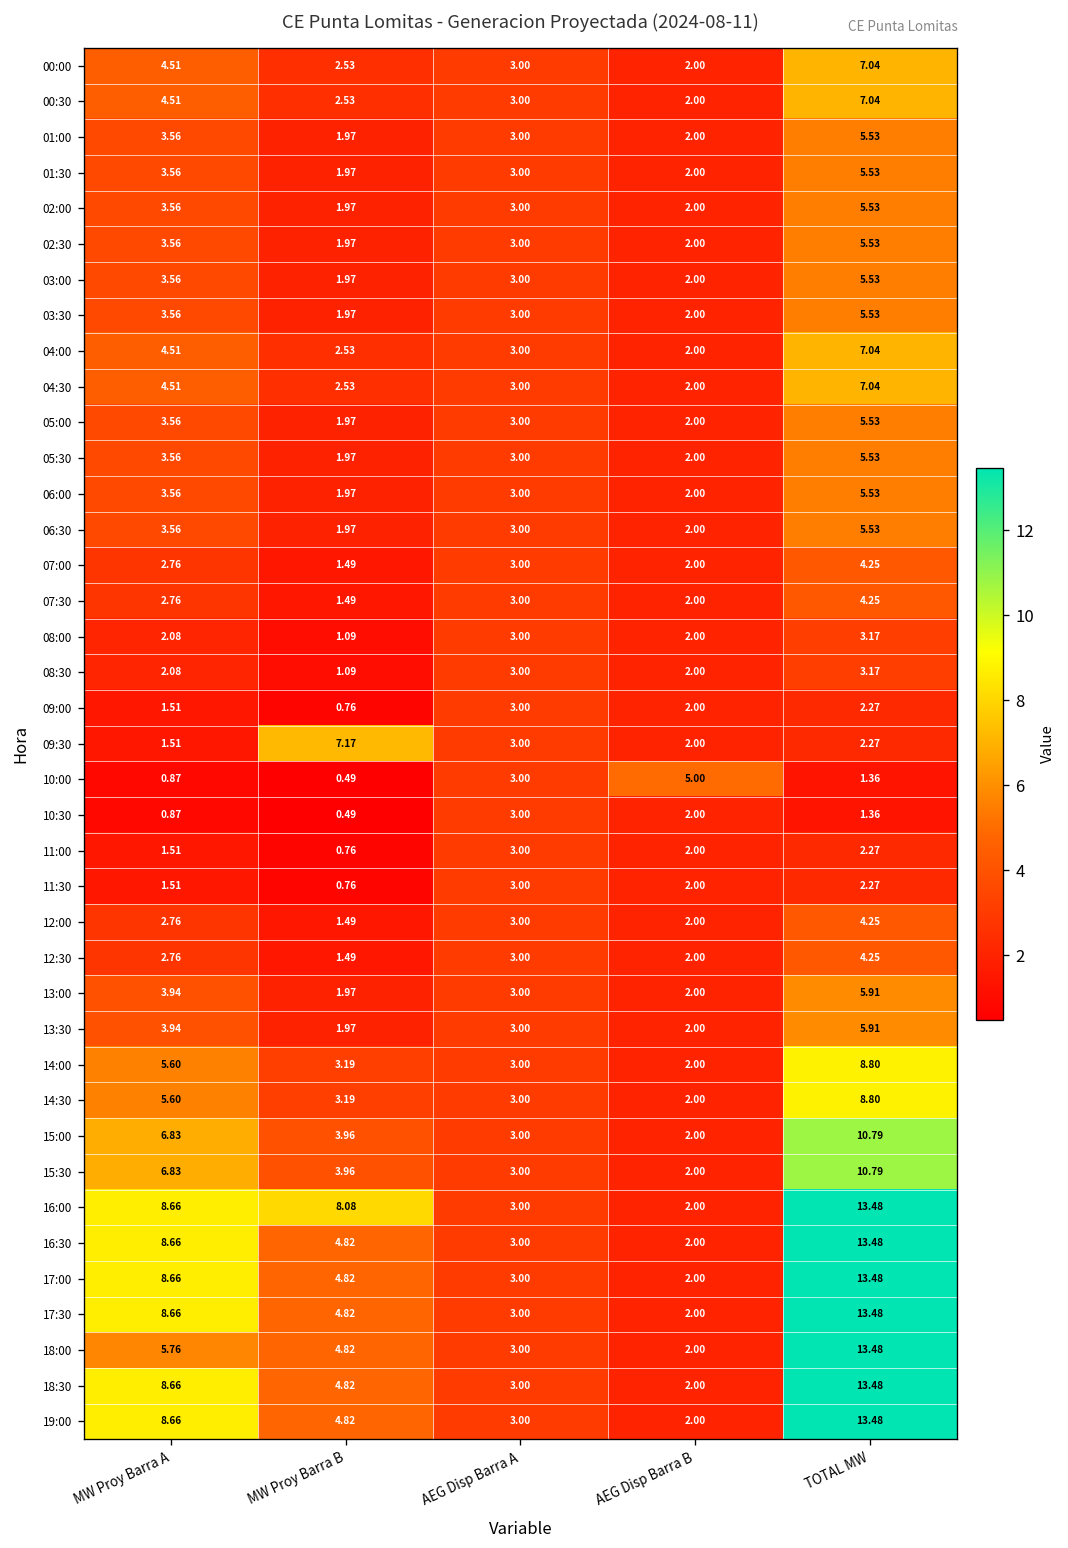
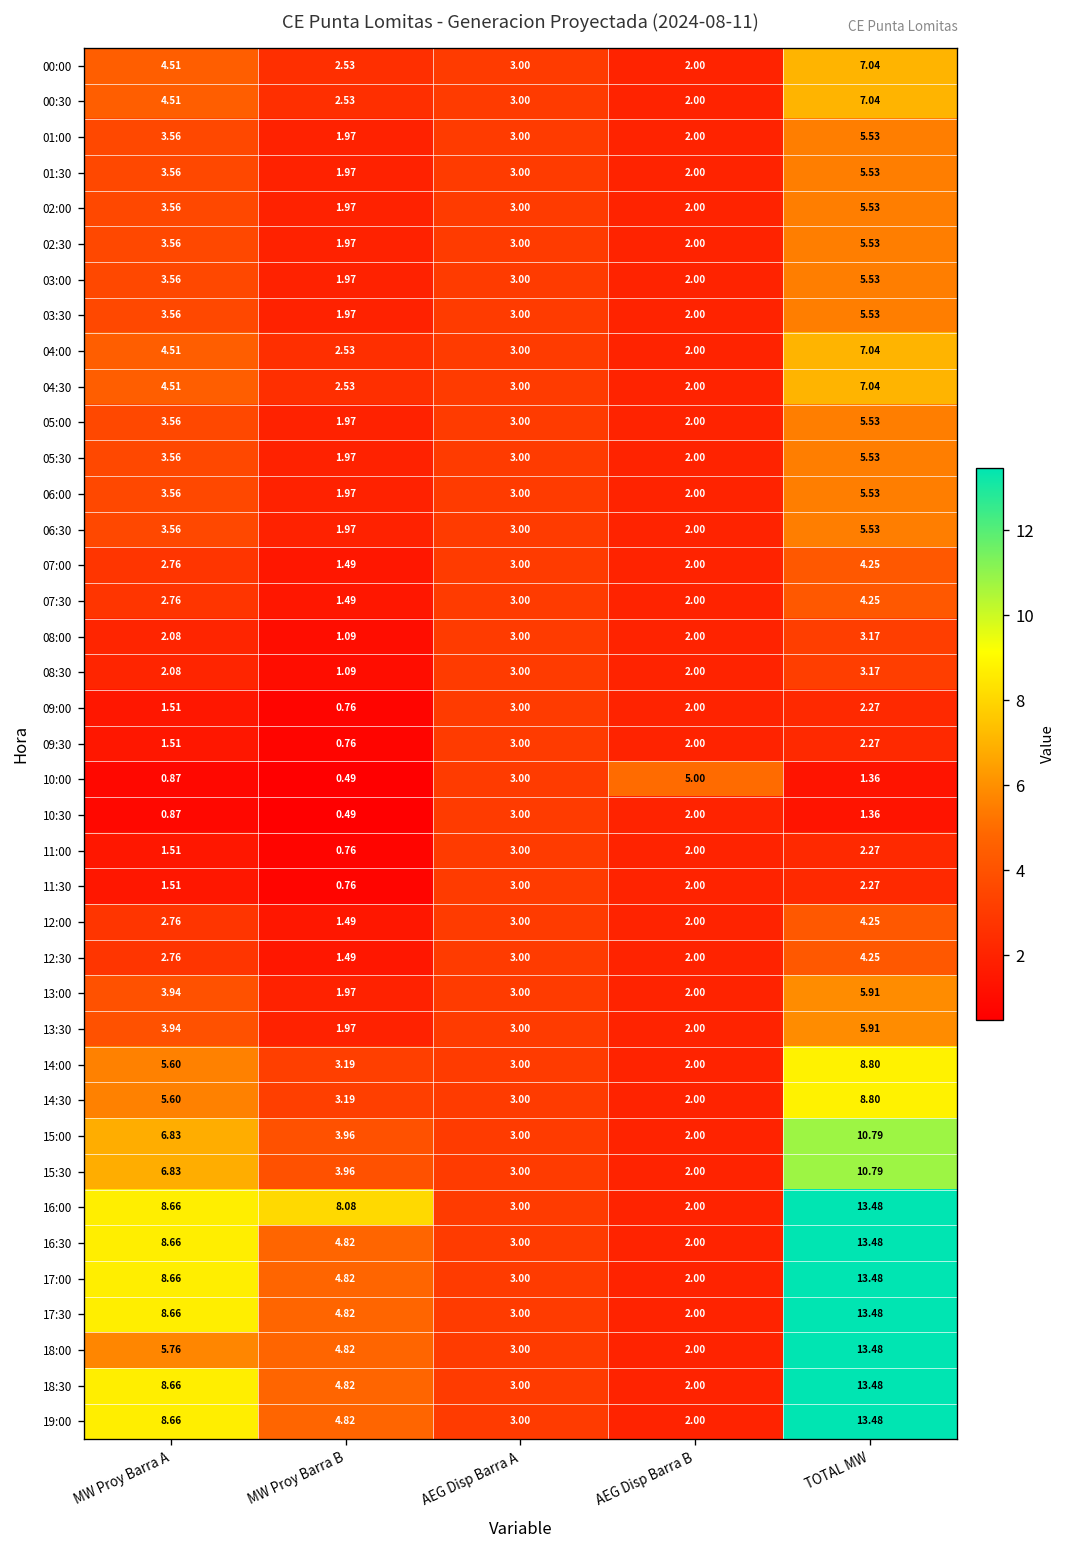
  {
    "00:00": {
      "MW Proy Barra A": 4.51,
      "MW Proy Barra B": 2.53,
      "AEG Disp Barra A": 3.00,
      "AEG Disp Barra B": 2.00,
      "TOTAL MW": 7.04
    },
    "00:30": {
      "MW Proy Barra A": 4.51,
      "MW Proy Barra B": 2.53,
      "AEG Disp Barra A": 3.00,
      "AEG Disp Barra B": 2.00,
      "TOTAL MW": 7.04
    },
    "01:00": {
      "MW Proy Barra A": 3.56,
      "MW Proy Barra B": 1.97,
      "AEG Disp Barra A": 3.00,
      "AEG Disp Barra B": 2.00,
      "TOTAL MW": 5.53
    },
    "01:30": {
      "MW Proy Barra A": 3.56,
      "MW Proy Barra B": 1.97,
      "AEG Disp Barra A": 3.00,
      "AEG Disp Barra B": 2.00,
      "TOTAL MW": 5.53
    },
    "02:00": {
      "MW Proy Barra A": 3.56,
      "MW Proy Barra B": 1.97,
      "AEG Disp Barra A": 3.00,
      "AEG Disp Barra B": 2.00,
      "TOTAL MW": 5.53
    },
    "02:30": {
      "MW Proy Barra A": 3.56,
      "MW Proy Barra B": 1.97,
      "AEG Disp Barra A": 3.00,
      "AEG Disp Barra B": 2.00,
      "TOTAL MW": 5.53
    },
    "03:00": {
      "MW Proy Barra A": 3.56,
      "MW Proy Barra B": 1.97,
      "AEG Disp Barra A": 3.00,
      "AEG Disp Barra B": 2.00,
      "TOTAL MW": 5.53
    },
    "03:30": {
      "MW Proy Barra A": 3.56,
      "MW Proy Barra B": 1.97,
      "AEG Disp Barra A": 3.00,
      "AEG Disp Barra B": 2.00,
      "TOTAL MW": 5.53
    },
    "04:00": {
      "MW Proy Barra A": 4.51,
      "MW Proy Barra B": 2.53,
      "AEG Disp Barra A": 3.00,
      "AEG Disp Barra B": 2.00,
      "TOTAL MW": 7.04
    },
    "04:30": {
      "MW Proy Barra A": 4.51,
      "MW Proy Barra B": 2.53,
      "AEG Disp Barra A": 3.00,
      "AEG Disp Barra B": 2.00,
      "TOTAL MW": 7.04
    },
    "05:00": {
      "MW Proy Barra A": 3.56,
      "MW Proy Barra B": 1.97,
      "AEG Disp Barra A": 3.00,
      "AEG Disp Barra B": 2.00,
      "TOTAL MW": 5.53
    },
    "05:30": {
      "MW Proy Barra A": 3.56,
      "MW Proy Barra B": 1.97,
      "AEG Disp Barra A": 3.00,
      "AEG Disp Barra B": 2.00,
      "TOTAL MW": 5.53
    },
    "06:00": {
      "MW Proy Barra A": 3.56,
      "MW Proy Barra B": 1.97,
      "AEG Disp Barra A": 3.00,
      "AEG Disp Barra B": 2.00,
      "TOTAL MW": 5.53
    },
    "06:30": {
      "MW Proy Barra A": 3.56,
      "MW Proy Barra B": 1.97,
      "AEG Disp Barra A": 3.00,
      "AEG Disp Barra B": 2.00,
      "TOTAL MW": 5.53
    },
    "07:00": {
      "MW Proy Barra A": 2.76,
      "MW Proy Barra B": 1.49,
      "AEG Disp Barra A": 3.00,
      "AEG Disp Barra B": 2.00,
      "TOTAL MW": 4.25
    },
    "07:30": {
      "MW Proy Barra A": 2.76,
      "MW Proy Barra B": 1.49,
      "AEG Disp Barra A": 3.00,
      "AEG Disp Barra B": 2.00,
      "TOTAL MW": 4.25
    },
    "08:00": {
      "MW Proy Barra A": 2.08,
      "MW Proy Barra B": 1.09,
      "AEG Disp Barra A": 3.00,
      "AEG Disp Barra B": 2.00,
      "TOTAL MW": 3.17
    },
    "08:30": {
      "MW Proy Barra A": 2.08,
      "MW Proy Barra B": 1.09,
      "AEG Disp Barra A": 3.00,
      "AEG Disp Barra B": 2.00,
      "TOTAL MW": 3.17
    },
    "09:00": {
      "MW Proy Barra A": 1.51,
      "MW Proy Barra B": 0.76,
      "AEG Disp Barra A": 3.00,
      "AEG Disp Barra B": 2.00,
      "TOTAL MW": 2.27
    },
    "09:30": {
      "MW Proy Barra A": 1.51,
-     "MW Proy Barra B": 7.17,
+     "MW Proy Barra B": 0.76,
      "AEG Disp Barra A": 3.00,
      "AEG Disp Barra B": 2.00,
      "TOTAL MW": 2.27
    },
    "10:00": {
      "MW Proy Barra A": 0.87,
      "MW Proy Barra B": 0.49,
      "AEG Disp Barra A": 3.00,
      "AEG Disp Barra B": 5.00,
      "TOTAL MW": 1.36
    },
    "10:30": {
      "MW Proy Barra A": 0.87,
      "MW Proy Barra B": 0.49,
      "AEG Disp Barra A": 3.00,
      "AEG Disp Barra B": 2.00,
      "TOTAL MW": 1.36
    },
    "11:00": {
      "MW Proy Barra A": 1.51,
      "MW Proy Barra B": 0.76,
      "AEG Disp Barra A": 3.00,
      "AEG Disp Barra B": 2.00,
      "TOTAL MW": 2.27
    },
    "11:30": {
      "MW Proy Barra A": 1.51,
      "MW Proy Barra B": 0.76,
      "AEG Disp Barra A": 3.00,
      "AEG Disp Barra B": 2.00,
      "TOTAL MW": 2.27
    },
    "12:00": {
      "MW Proy Barra A": 2.76,
      "MW Proy Barra B": 1.49,
      "AEG Disp Barra A": 3.00,
      "AEG Disp Barra B": 2.00,
      "TOTAL MW": 4.25
    },
    "12:30": {
      "MW Proy Barra A": 2.76,
      "MW Proy Barra B": 1.49,
      "AEG Disp Barra A": 3.00,
      "AEG Disp Barra B": 2.00,
      "TOTAL MW": 4.25
    },
    "13:00": {
      "MW Proy Barra A": 3.94,
      "MW Proy Barra B": 1.97,
      "AEG Disp Barra A": 3.00,
      "AEG Disp Barra B": 2.00,
      "TOTAL MW": 5.91
    },
    "13:30": {
      "MW Proy Barra A": 3.94,
      "MW Proy Barra B": 1.97,
      "AEG Disp Barra A": 3.00,
      "AEG Disp Barra B": 2.00,
      "TOTAL MW": 5.91
    },
    "14:00": {
      "MW Proy Barra A": 5.60,
      "MW Proy Barra B": 3.19,
      "AEG Disp Barra A": 3.00,
      "AEG Disp Barra B": 2.00,
      "TOTAL MW": 8.80
    },
    "14:30": {
      "MW Proy Barra A": 5.60,
      "MW Proy Barra B": 3.19,
      "AEG Disp Barra A": 3.00,
      "AEG Disp Barra B": 2.00,
      "TOTAL MW": 8.80
    },
    "15:00": {
      "MW Proy Barra A": 6.83,
      "MW Proy Barra B": 3.96,
      "AEG Disp Barra A": 3.00,
      "AEG Disp Barra B": 2.00,
      "TOTAL MW": 10.79
    },
    "15:30": {
      "MW Proy Barra A": 6.83,
      "MW Proy Barra B": 3.96,
      "AEG Disp Barra A": 3.00,
      "AEG Disp Barra B": 2.00,
      "TOTAL MW": 10.79
    },
    "16:00": {
      "MW Proy Barra A": 8.66,
      "MW Proy Barra B": 8.08,
      "AEG Disp Barra A": 3.00,
      "AEG Disp Barra B": 2.00,
      "TOTAL MW": 13.48
    },
    "16:30": {
      "MW Proy Barra A": 8.66,
      "MW Proy Barra B": 4.82,
      "AEG Disp Barra A": 3.00,
      "AEG Disp Barra B": 2.00,
      "TOTAL MW": 13.48
    },
    "17:00": {
      "MW Proy Barra A": 8.66,
      "MW Proy Barra B": 4.82,
      "AEG Disp Barra A": 3.00,
      "AEG Disp Barra B": 2.00,
      "TOTAL MW": 13.48
    },
    "17:30": {
      "MW Proy Barra A": 8.66,
      "MW Proy Barra B": 4.82,
      "AEG Disp Barra A": 3.00,
      "AEG Disp Barra B": 2.00,
      "TOTAL MW": 13.48
    },
    "18:00": {
      "MW Proy Barra A": 5.76,
      "MW Proy Barra B": 4.82,
      "AEG Disp Barra A": 3.00,
      "AEG Disp Barra B": 2.00,
      "TOTAL MW": 13.48
    },
    "18:30": {
      "MW Proy Barra A": 8.66,
      "MW Proy Barra B": 4.82,
      "AEG Disp Barra A": 3.00,
      "AEG Disp Barra B": 2.00,
      "TOTAL MW": 13.48
    },
    "19:00": {
      "MW Proy Barra A": 8.66,
      "MW Proy Barra B": 4.82,
      "AEG Disp Barra A": 3.00,
      "AEG Disp Barra B": 2.00,
      "TOTAL MW": 13.48
    }
  }
